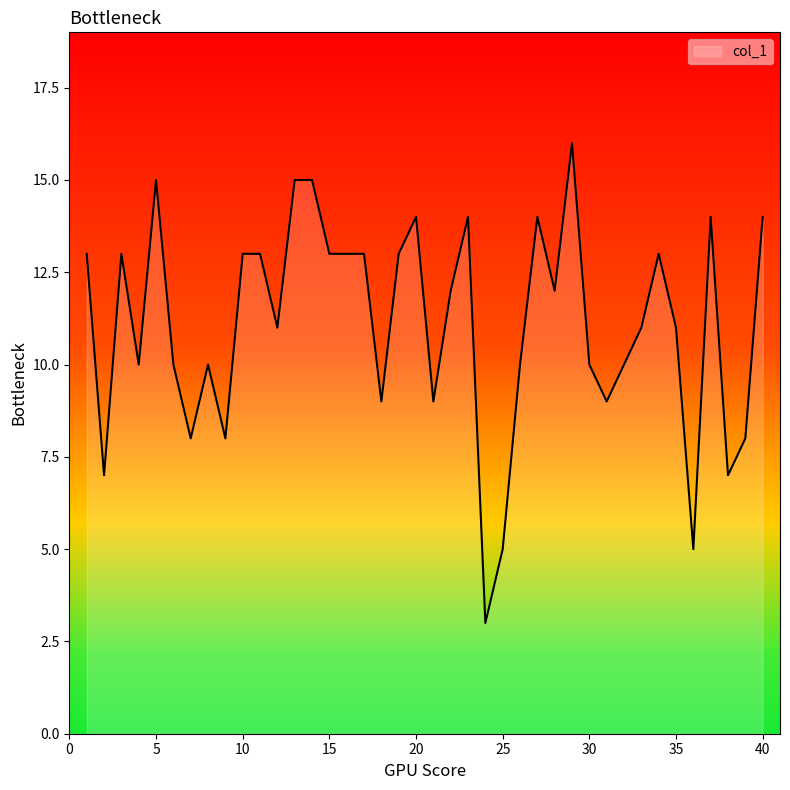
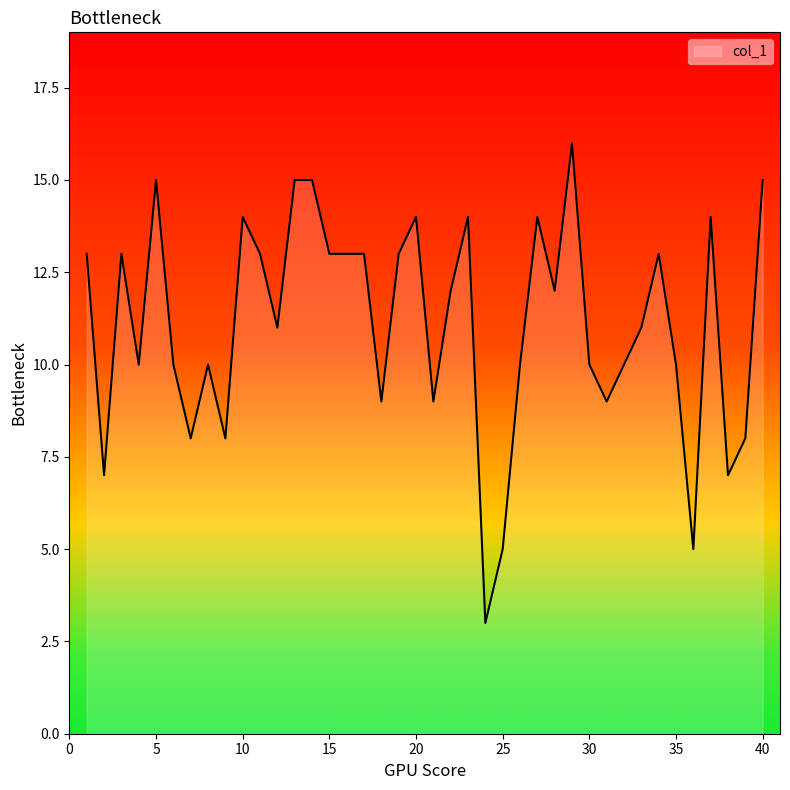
  {
    "5": 15,
-   "10": 13,
+   "10": 14,
    "15": 13,
    "20": 14,
    "25": 5,
    "30": 10,
-   "35": 11,
-   "40": 14
+   "35": 10,
+   "40": 15
  }
